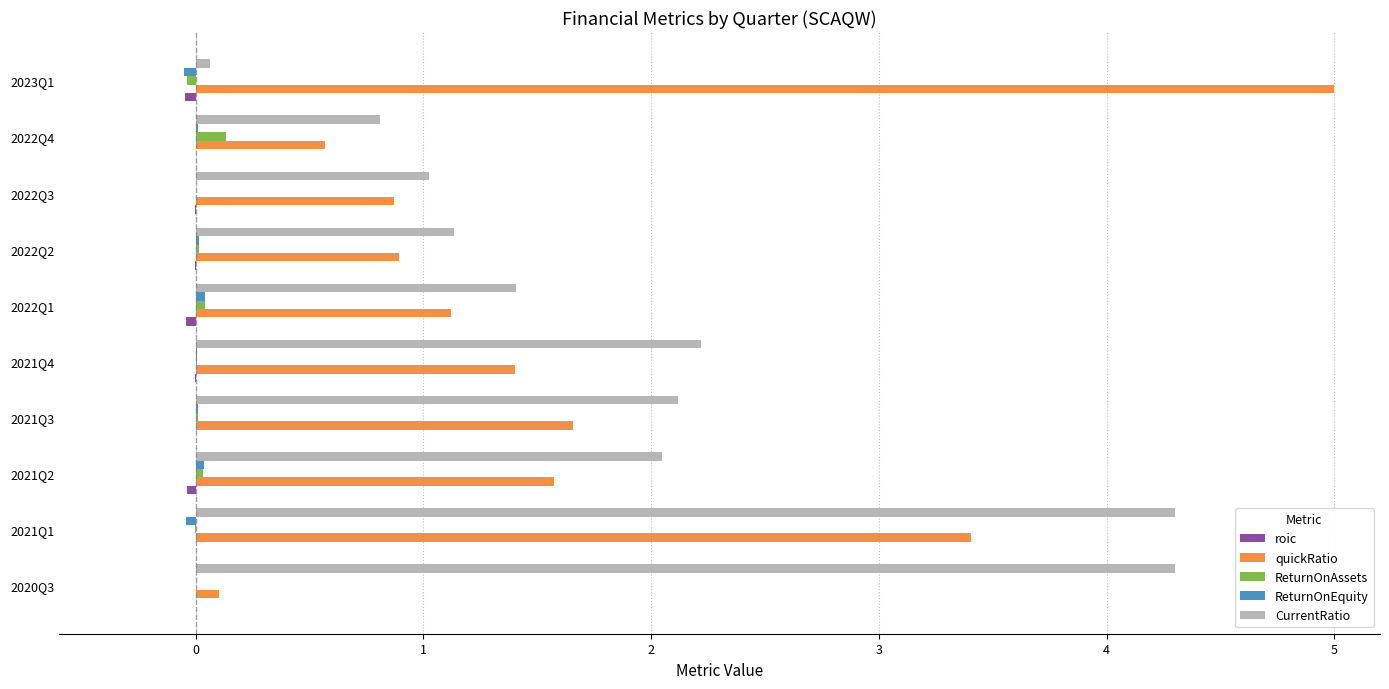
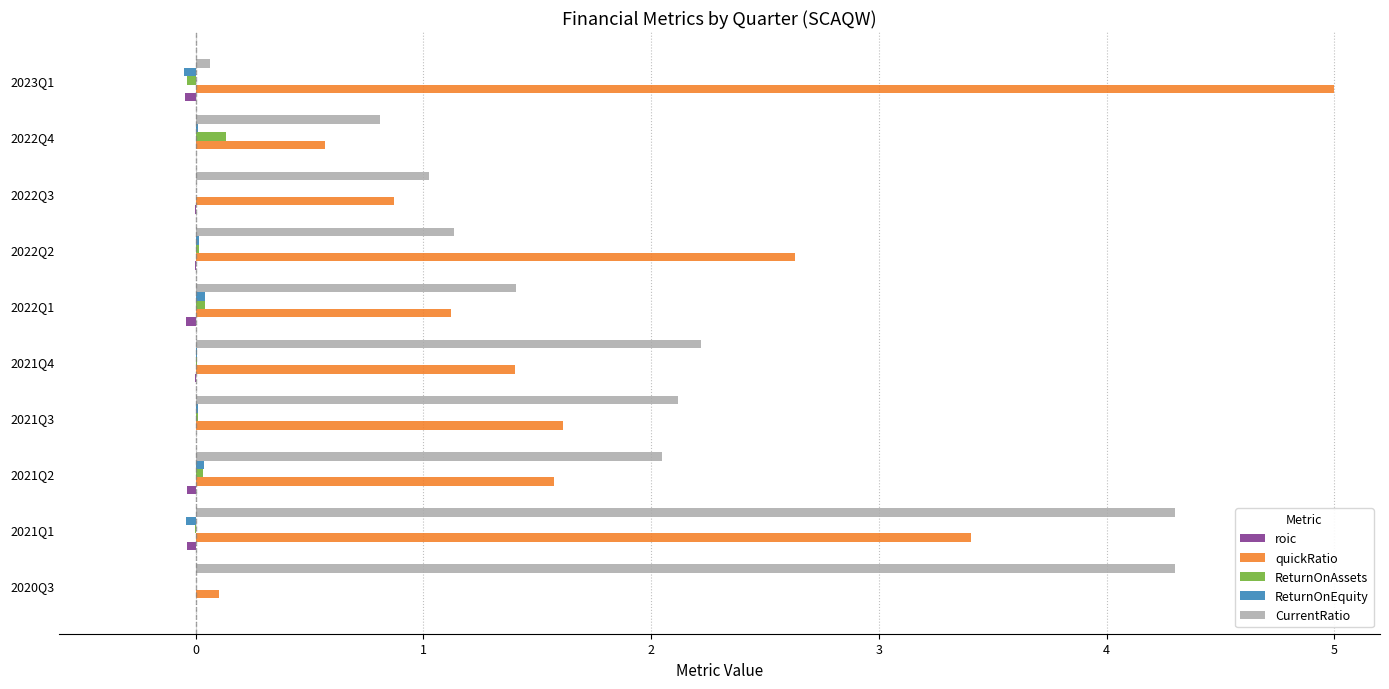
  {
    "roic": {
      "2023Q1": -0.05,
      "2022Q1": -0.04,
      "2021Q2": -0.04,
-     "2021Q1": 0.00,
+     "2021Q1": -0.04,
      "2020Q3": 0.00
    },
    "quickRatio": {
      "2023Q1": 5.00,
      "2022Q4": 0.57,
      "2022Q3": 0.87,
-     "2022Q2": 0.89,
+     "2022Q2": 2.63,
      "2022Q1": 1.12,
      "2021Q4": 1.40,
-     "2021Q3": 1.66,
+     "2021Q3": 1.61,
      "2021Q2": 1.57,
      "2021Q1": 3.40,
      "2020Q3": 0.10
    },
    "ReturnOnAssets": {
      "2023Q1": -0.04,
      "2022Q4": 0.13,
      "2022Q2": 0.01,
      "2022Q1": 0.04,
      "2021Q2": 0.03
    },
    "ReturnOnEquity": {
      "2023Q1": -0.05,
      "2022Q2": 0.01,
      "2022Q1": 0.04,
      "2021Q3": 0.01,
      "2021Q2": 0.03,
      "2021Q1": -0.04
    },
    "CurrentRatio": {
      "2023Q1": 0.06,
      "2022Q4": 0.81,
      "2022Q3": 1.03,
      "2022Q2": 1.13,
      "2022Q1": 1.41,
      "2021Q4": 2.22,
      "2021Q3": 2.12,
      "2021Q2": 2.05,
      "2021Q1": 4.30,
      "2020Q3": 4.30
    }
  }
